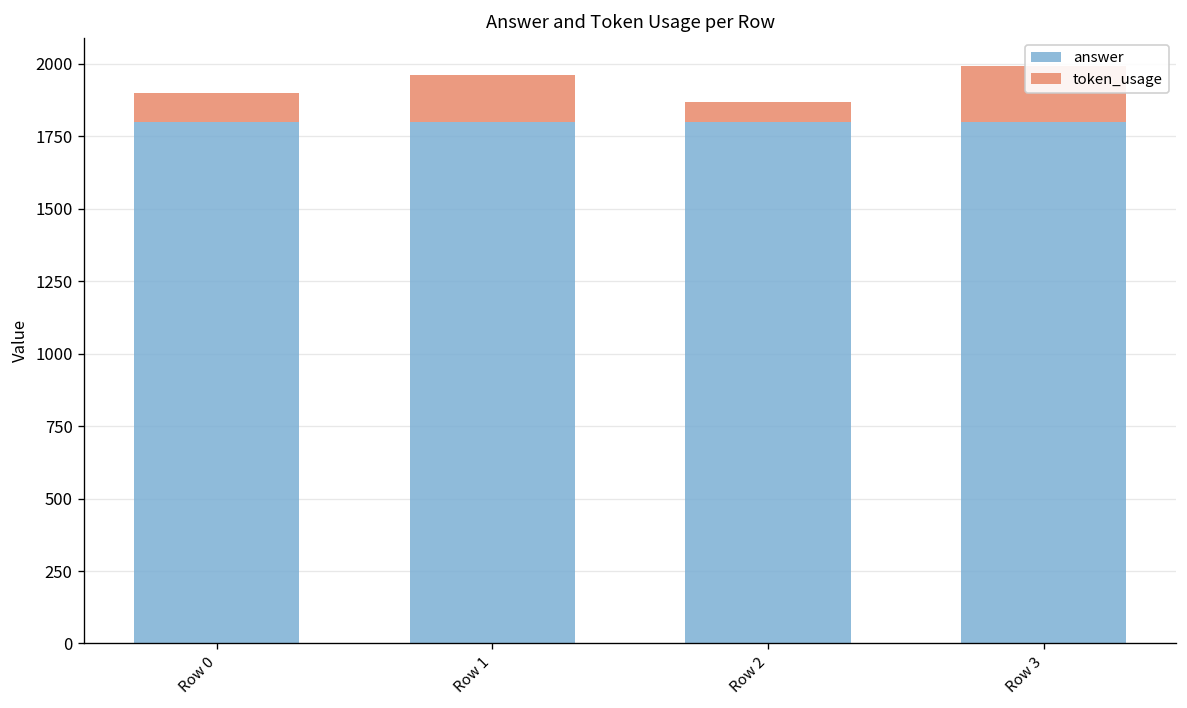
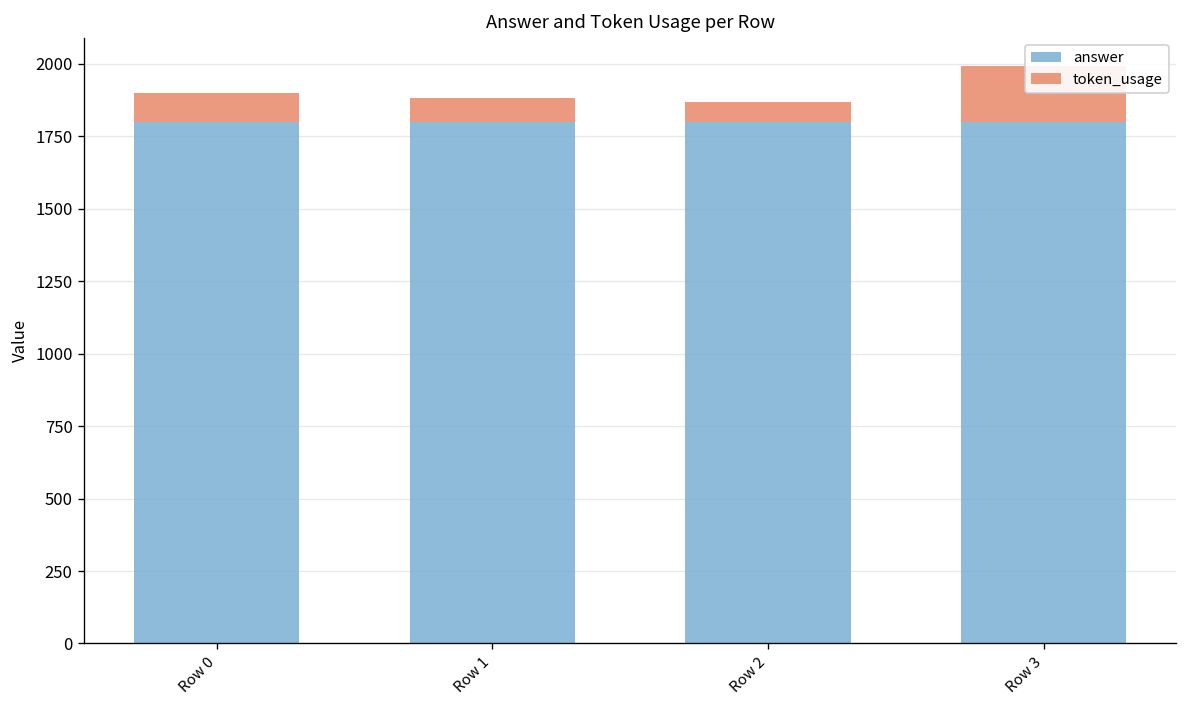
  {
    "answer": {
      "Row 0": 1800,
      "Row 1": 1800,
      "Row 2": 1800,
      "Row 3": 1800
    },
    "token_usage": {
      "Row 0": 100,
-     "Row 1": 160,
+     "Row 1": 80,
      "Row 2": 70
    }
  }
